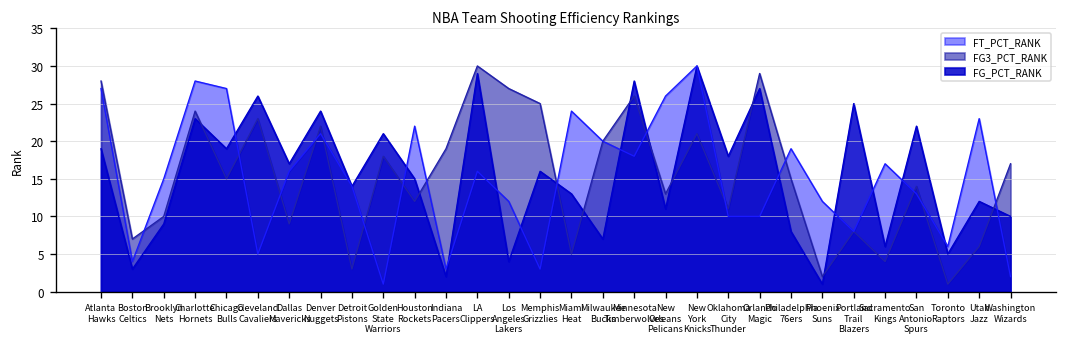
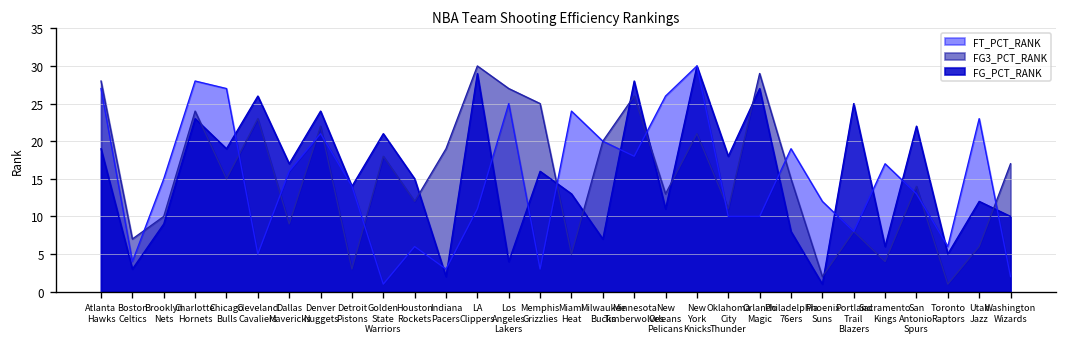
  {
    "FT_PCT_RANK": {
      "Atlanta Hawks": 27,
      "Boston Celtics": 4,
      "Golden State Warriors": 1,
-     "Houston Rockets": 22,
+     "Houston Rockets": 6,
      "Indiana Pacers": 3,
-     "LA Clippers": 16,
-     "Los Angeles Lakers": 12,
+     "LA Clippers": 11,
+     "Los Angeles Lakers": 25,
      "Memphis Grizzlies": 3,
      "Oklahoma City Thunder": 10,
      "Toronto Raptors": 6,
      "Washington Wizards": 2
    }
  }
